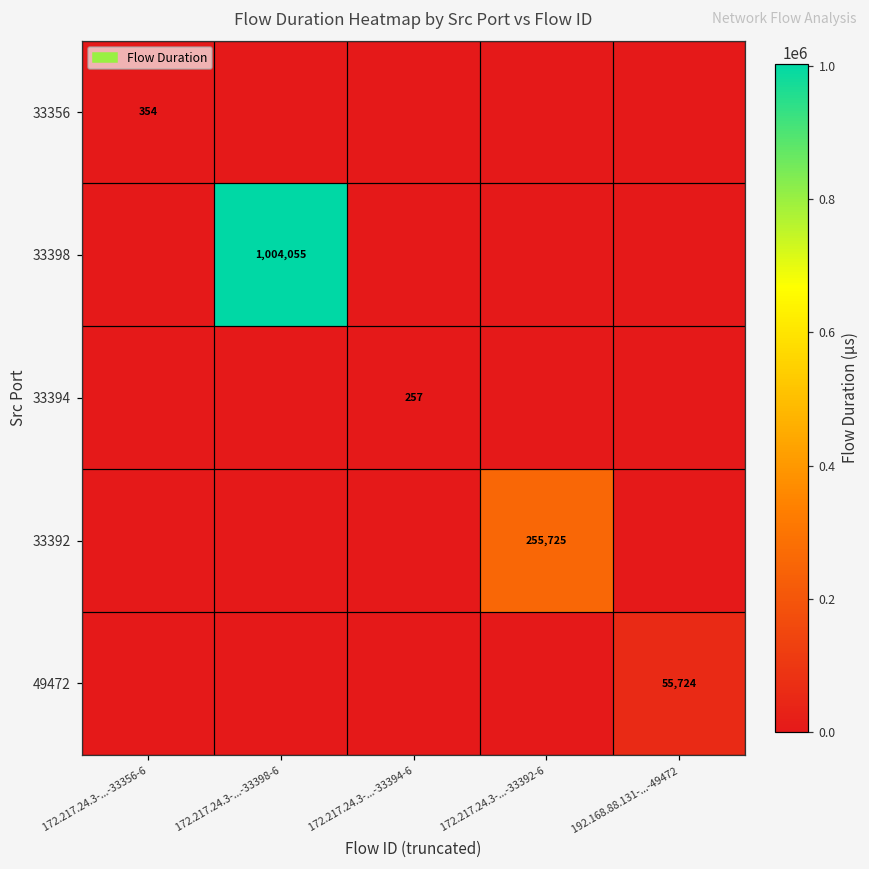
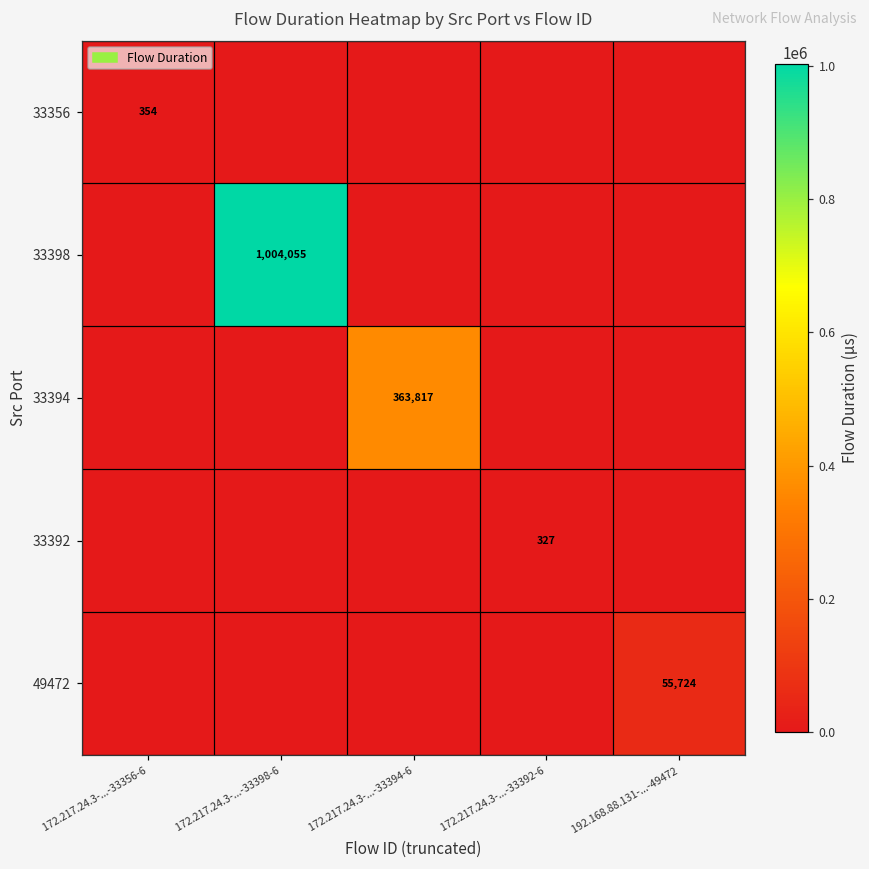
  {
    "33356": {
      "172.217.24.3-...-33356-6": "354"
    },
    "33398": {
      "172.217.24.3-...-33398-6": "1,004,055"
    },
    "33394": {
-     "172.217.24.3-...-33394-6": "257"
+     "172.217.24.3-...-33394-6": "363,817"
    },
    "33392": {
-     "172.217.24.3-...-33392-6": "255,725"
+     "172.217.24.3-...-33392-6": "327"
    },
    "49472": {
      "192.168.88.131-...-49472": "55,724"
    }
  }
